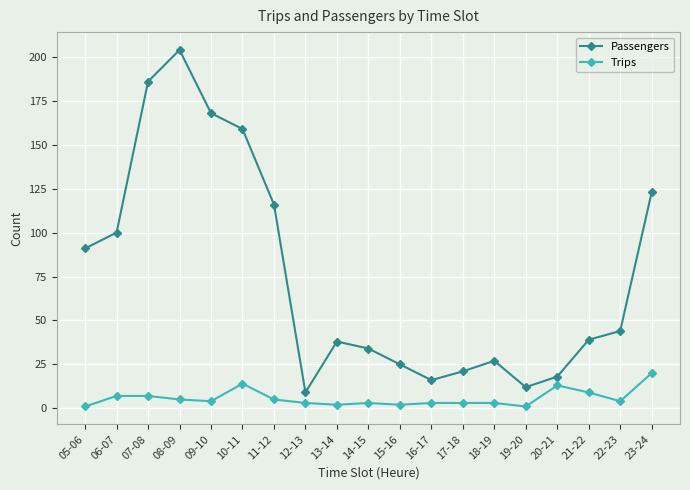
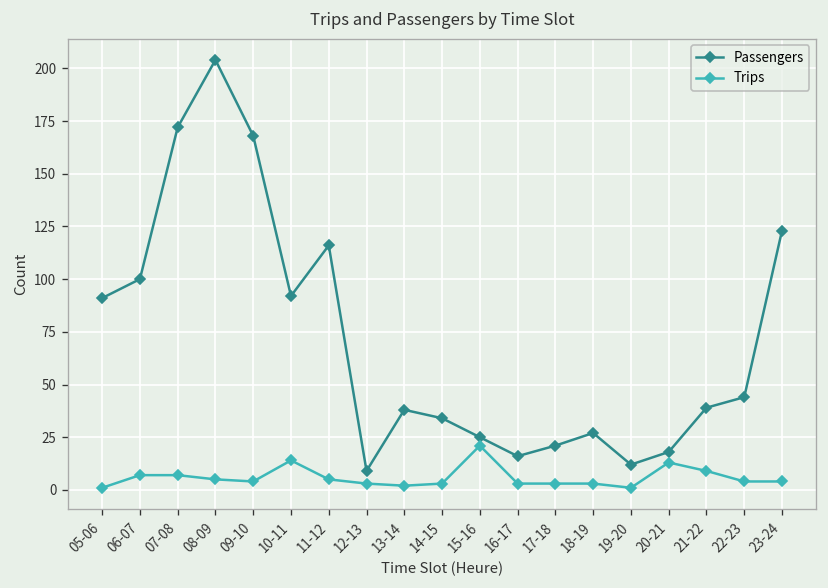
  {
    "Passengers": {
      "05-06": 91,
      "06-07": 100,
-     "07-08": 186,
+     "07-08": 172,
      "08-09": 204,
      "09-10": 168,
-     "10-11": 159,
+     "10-11": 92,
      "11-12": 116,
      "12-13": 9,
      "13-14": 38,
      "14-15": 34,
      "15-16": 25,
      "16-17": 16,
      "17-18": 21,
      "18-19": 27,
      "19-20": 12,
      "20-21": 18,
      "21-22": 39,
      "22-23": 44,
      "23-24": 123
    },
    "Trips": {
      "05-06": 1,
      "06-07": 7,
      "07-08": 7,
      "08-09": 5,
      "09-10": 4,
      "10-11": 14,
      "11-12": 5,
      "12-13": 3,
      "13-14": 2,
      "14-15": 3,
-     "15-16": 2,
+     "15-16": 21,
      "16-17": 3,
      "17-18": 3,
      "18-19": 3,
      "19-20": 1,
      "20-21": 13,
      "21-22": 9,
      "22-23": 4,
-     "23-24": 20
+     "23-24": 4
    }
  }
